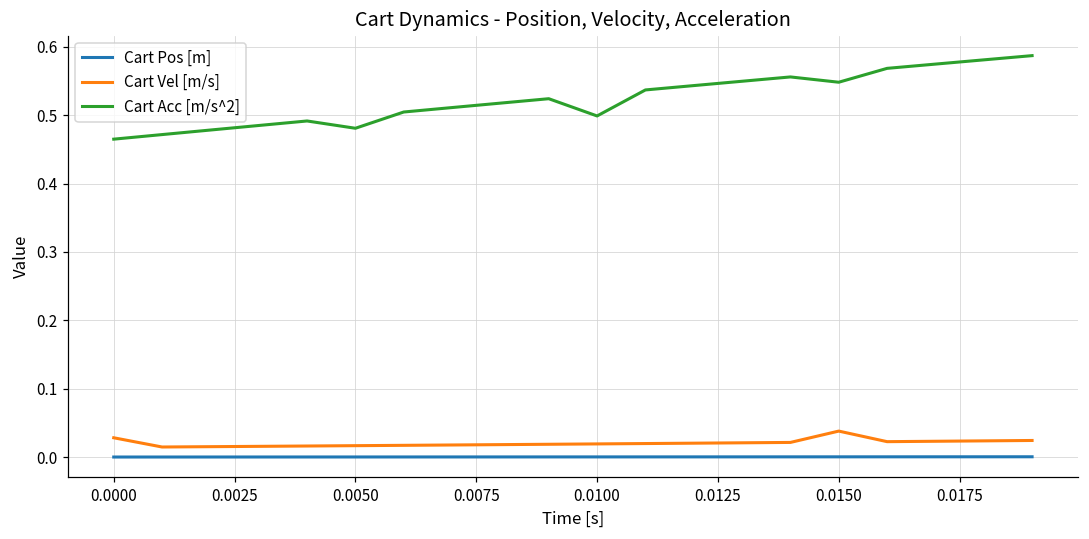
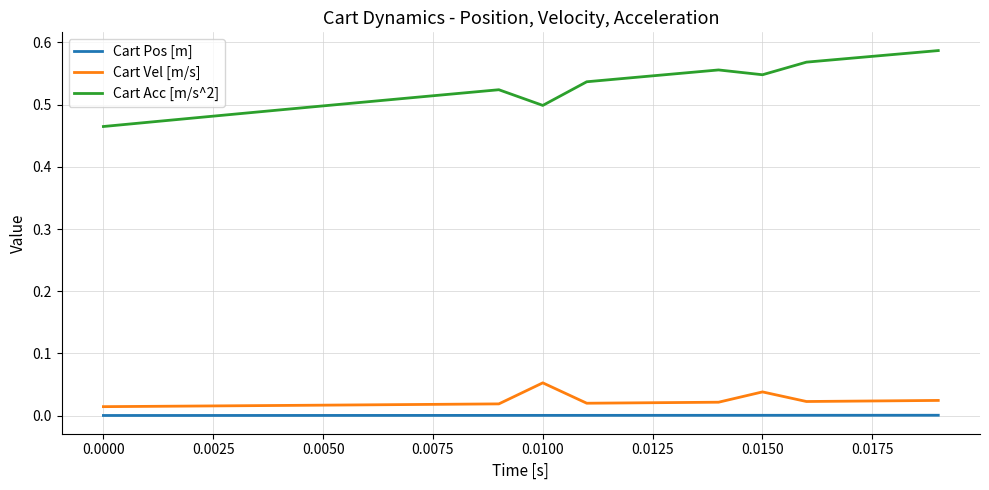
  {
    "Cart Pos [m]": {
      "0.0000": 0.00,
      "0.0050": 0.00,
      "0.0100": 0.00,
      "0.0150": 0.00
    },
    "Cart Vel [m/s]": {
-     "0.0000": 0.03,
+     "0.0000": 0.01,
      "0.0050": 0.02,
-     "0.0100": 0.02,
+     "0.0100": 0.05,
      "0.0150": 0.04
    },
    "Cart Acc [m/s^2]": {
      "0.0000": 0.46,
-     "0.0050": 0.48,
+     "0.0050": 0.50,
      "0.0100": 0.50,
      "0.0150": 0.55
    }
  }
